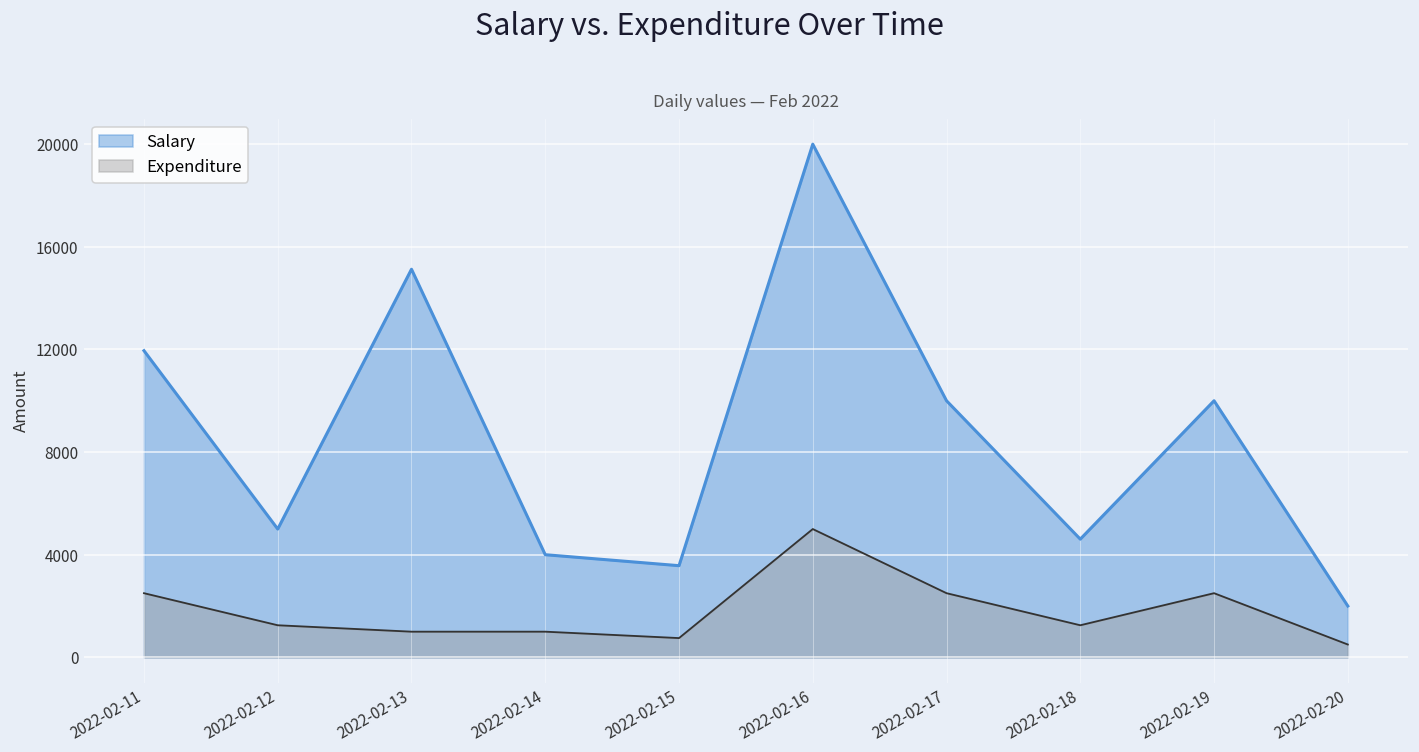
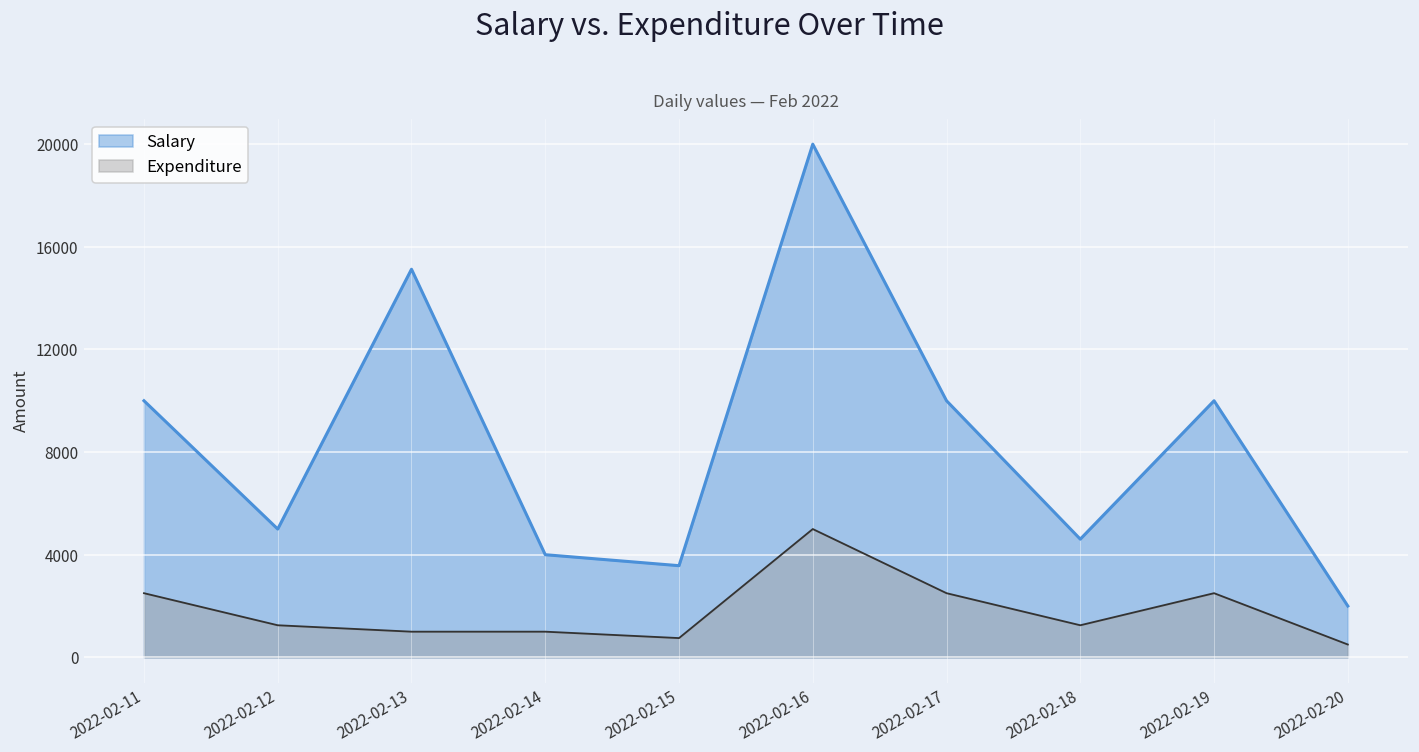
  {
    "Salary": {
-     "2022-02-11": 12000,
+     "2022-02-11": 10000,
      "2022-02-12": 5000,
      "2022-02-13": 15100,
      "2022-02-14": 4000,
      "2022-02-15": 3600,
      "2022-02-16": 20000,
      "2022-02-17": 10000,
      "2022-02-18": 4600,
      "2022-02-19": 10000,
      "2022-02-20": 2000
    },
    "Expenditure": {
      "2022-02-11": 2500,
      "2022-02-12": 1300,
      "2022-02-13": 1000,
      "2022-02-14": 1000,
      "2022-02-15": 800,
      "2022-02-16": 5000,
      "2022-02-17": 2500,
      "2022-02-18": 1300,
      "2022-02-19": 2500,
      "2022-02-20": 500
    }
  }
